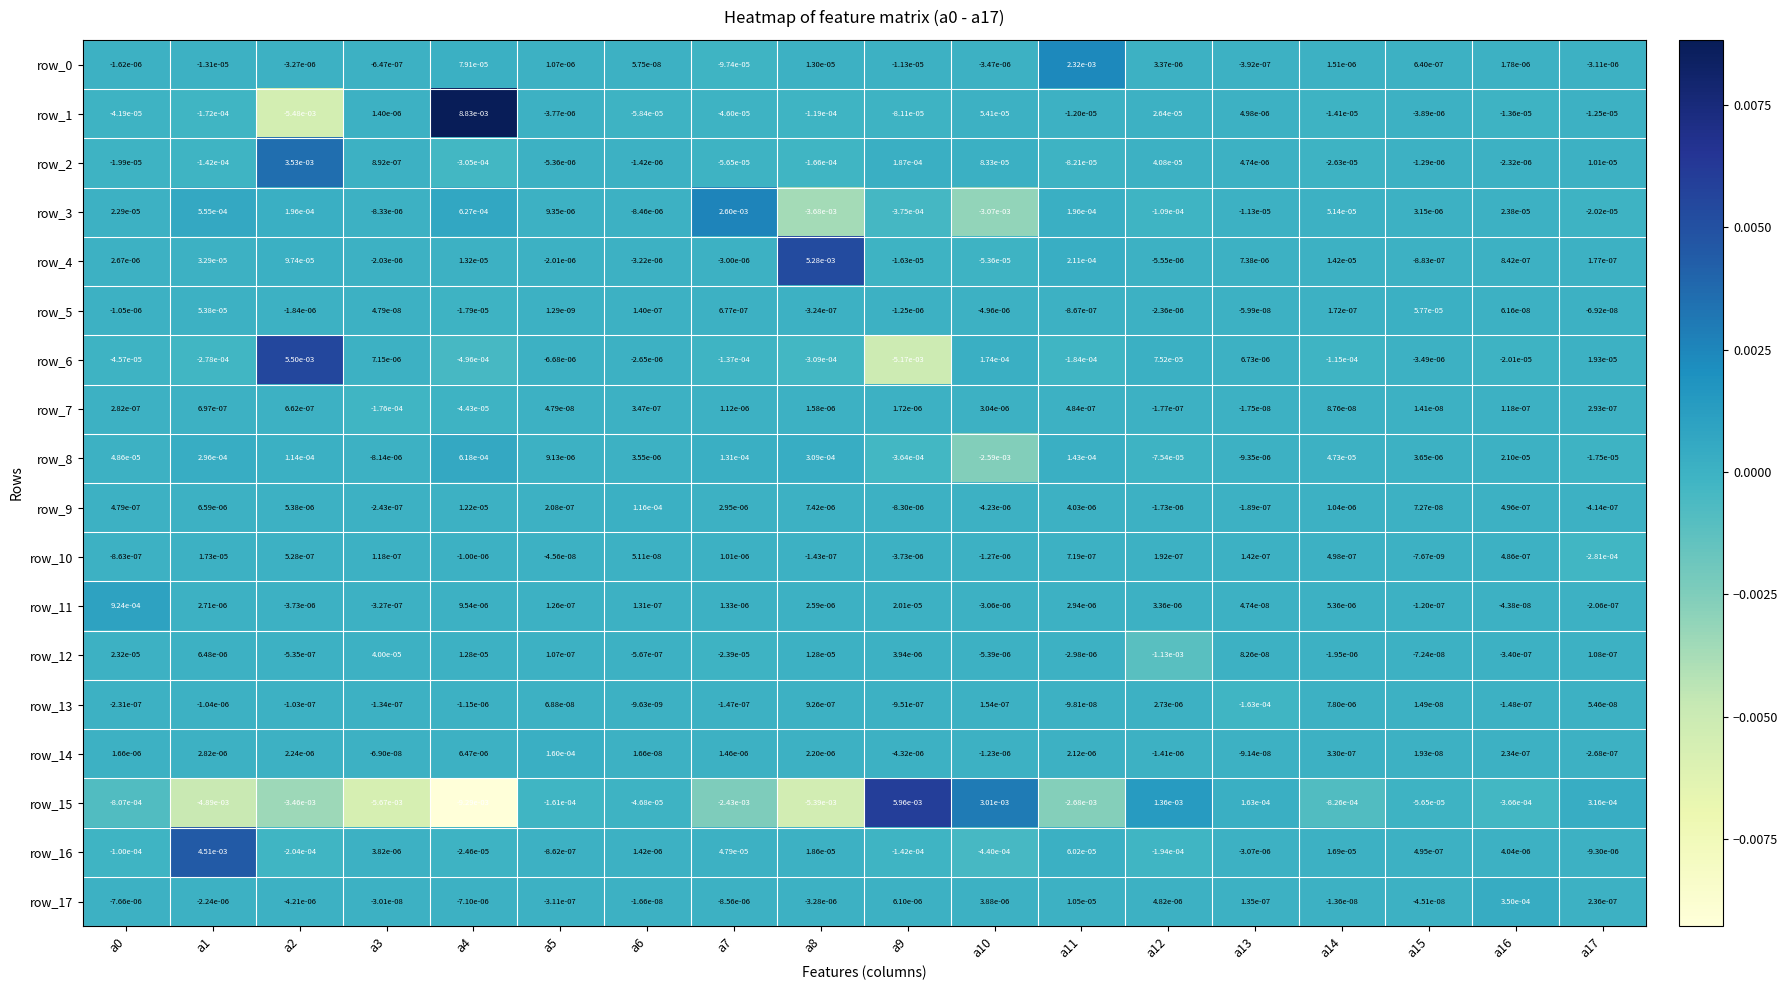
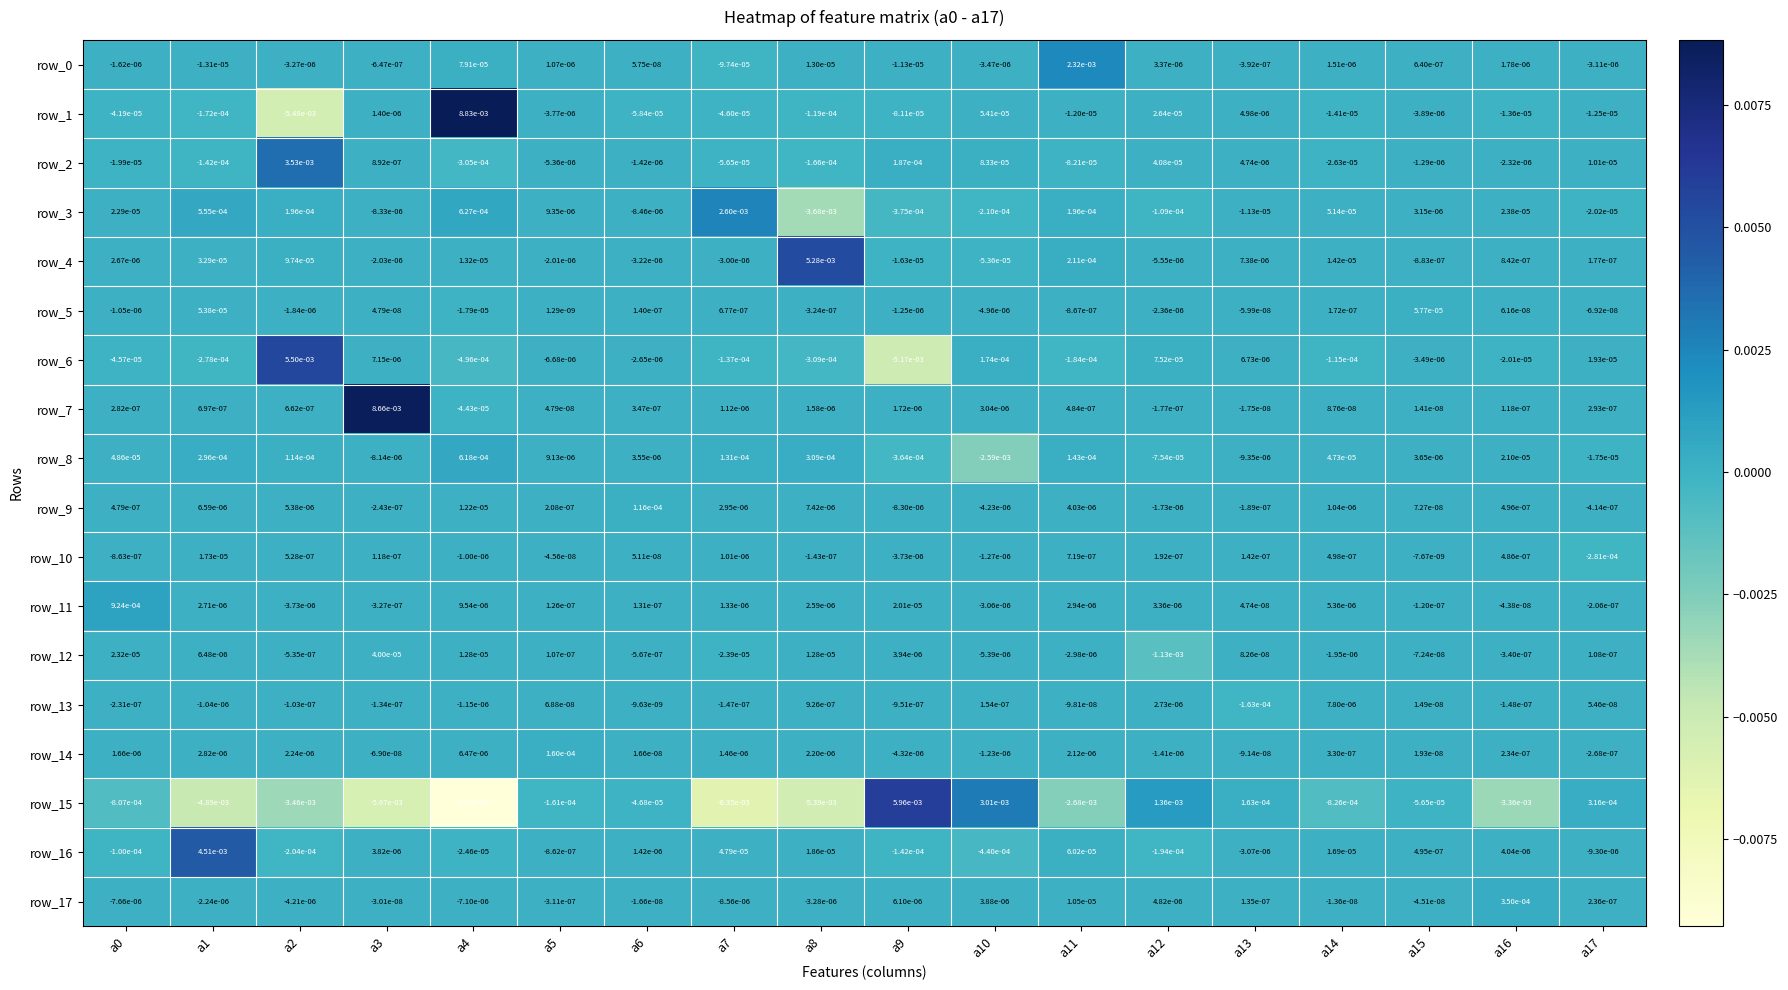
  {
    "row_3": {
      "a0": "2.29e-05",
      "a1": "5.55e-04",
      "a2": "1.96e-04",
      "a3": "-8.33e-06",
      "a4": "6.27e-04",
      "a5": "9.35e-06",
      "a6": "-8.46e-06",
      "a7": "2.60e-03",
      "a8": "-3.68e-03",
      "a9": "-3.75e-04",
-     "a10": "-3.07e-03",
+     "a10": "-2.10e-04",
      "a11": "1.96e-04",
      "a12": "-1.09e-04",
      "a13": "-1.13e-05",
      "a14": "5.14e-05",
      "a15": "3.15e-06",
      "a16": "2.38e-05",
      "a17": "-2.02e-05"
    },
    "row_7": {
      "a0": "2.82e-07",
      "a1": "6.97e-07",
      "a2": "6.62e-07",
-     "a3": "-1.76e-04",
+     "a3": "8.66e-03",
      "a4": "-4.43e-05",
      "a5": "4.79e-08",
      "a6": "3.47e-07",
      "a7": "1.12e-06",
      "a8": "1.58e-06",
      "a9": "1.72e-06",
      "a10": "3.04e-06",
      "a11": "4.84e-07",
      "a12": "-1.77e-07",
      "a13": "-1.75e-08",
      "a14": "8.76e-08",
      "a15": "1.41e-08",
      "a16": "1.18e-07",
      "a17": "2.93e-07"
    },
    "row_15": {
      "a0": "-8.07e-04",
      "a1": "-4.89e-03",
      "a2": "-3.46e-03",
      "a3": "-5.67e-03",
      "a5": "-1.61e-04",
      "a6": "-4.68e-05",
-     "a7": "-2.43e-03",
+     "a7": "-6.35e-03",
      "a8": "-5.39e-03",
      "a9": "5.96e-03",
      "a10": "3.01e-03",
      "a11": "-2.68e-03",
      "a12": "1.36e-03",
      "a13": "1.63e-04",
      "a14": "-8.26e-04",
      "a15": "-5.65e-05",
-     "a16": "-3.66e-04",
+     "a16": "-3.36e-03",
      "a17": "3.16e-04"
    }
  }
